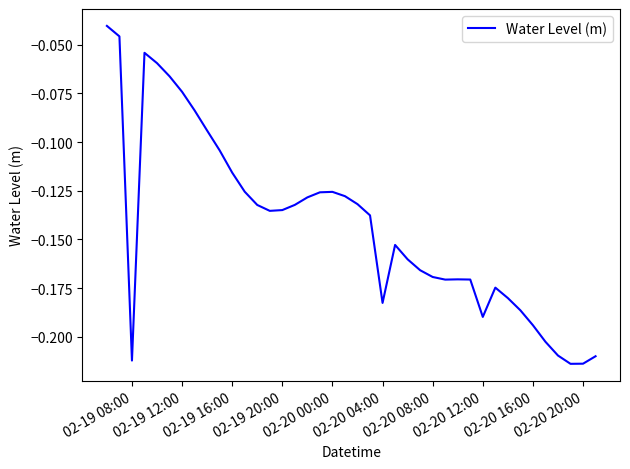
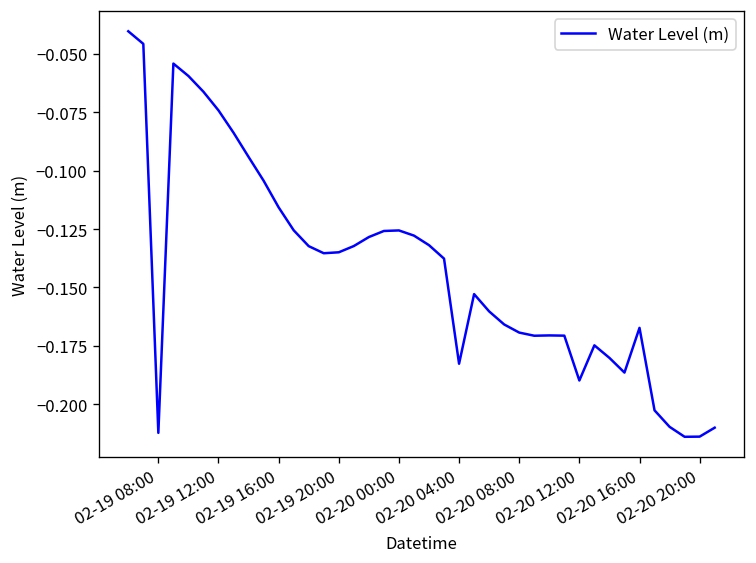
  {
    "02-19 08:00": -0.212,
    "02-19 12:00": -0.074,
    "02-19 16:00": -0.116,
    "02-19 20:00": -0.135,
    "02-20 00:00": -0.126,
    "02-20 04:00": -0.183,
    "02-20 08:00": -0.169,
    "02-20 12:00": -0.190,
-   "02-20 16:00": -0.194,
+   "02-20 16:00": -0.167,
    "02-20 20:00": -0.214
  }
